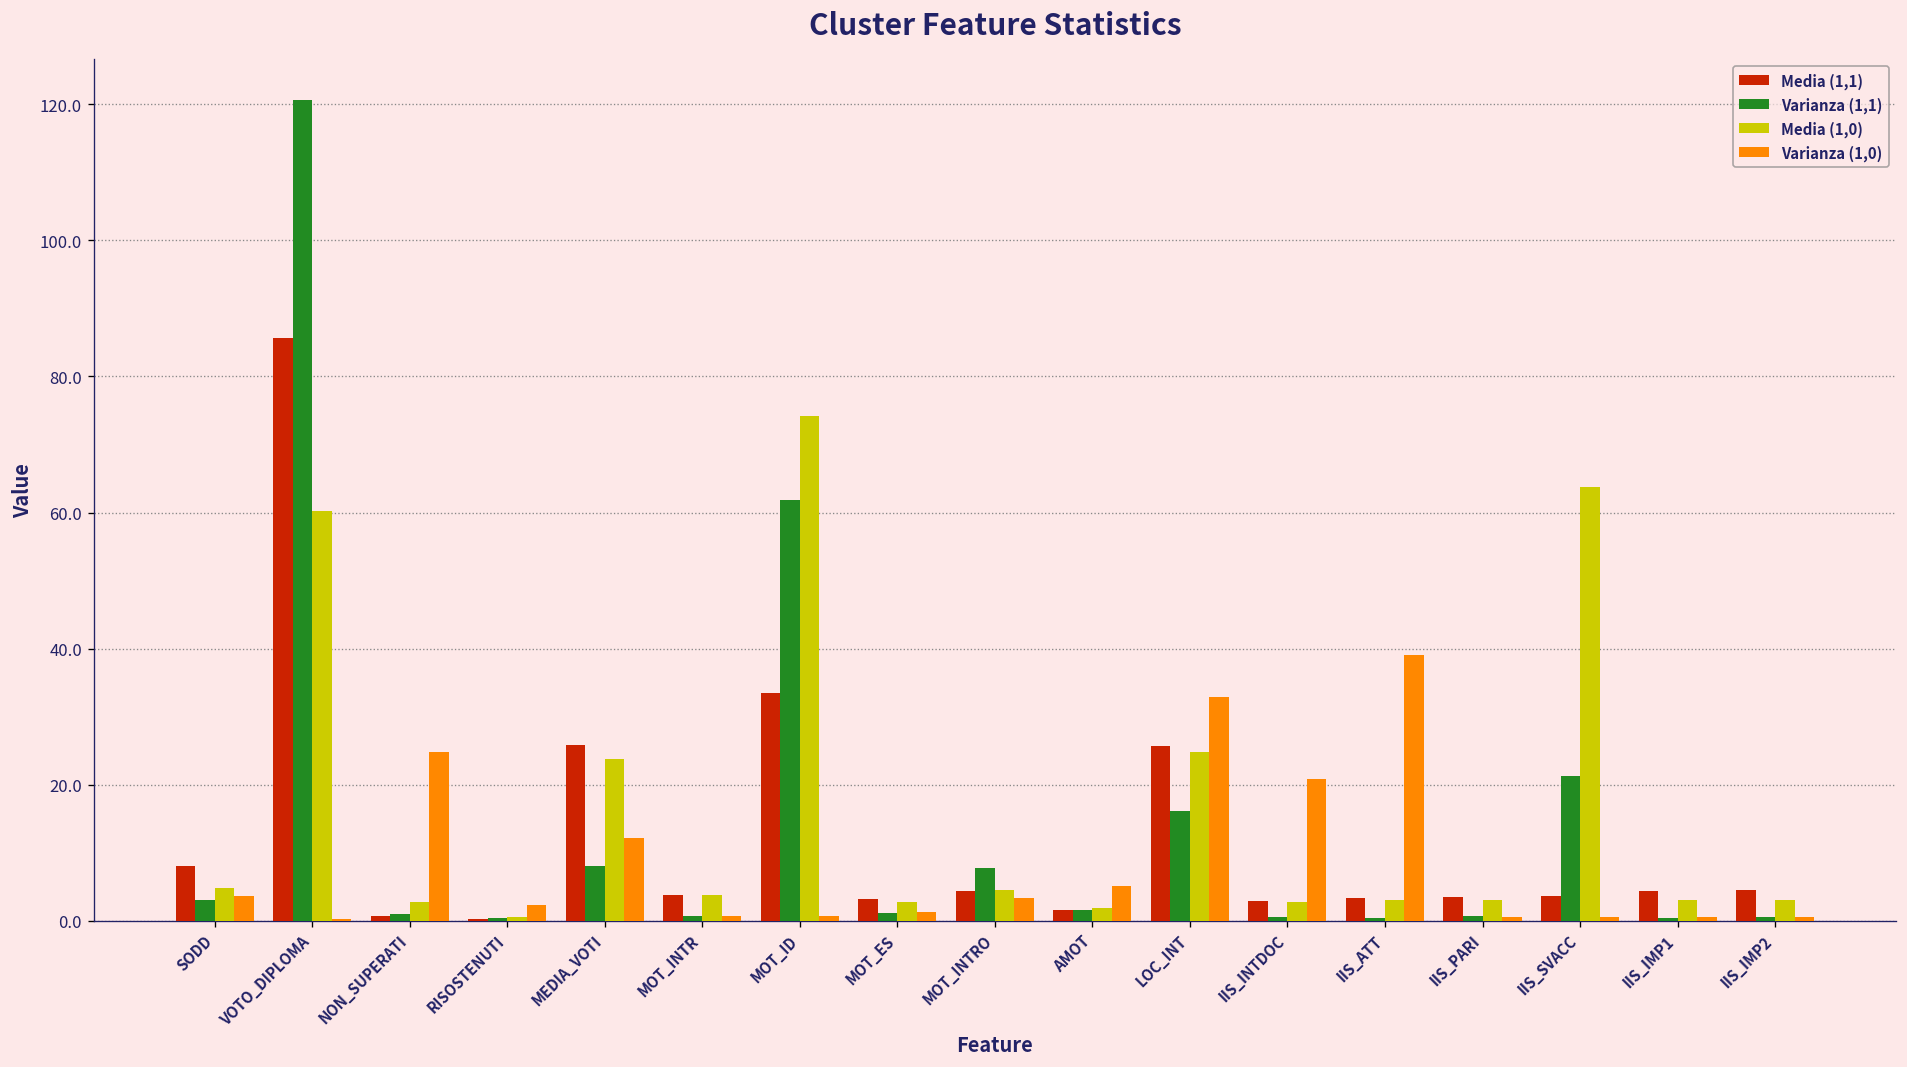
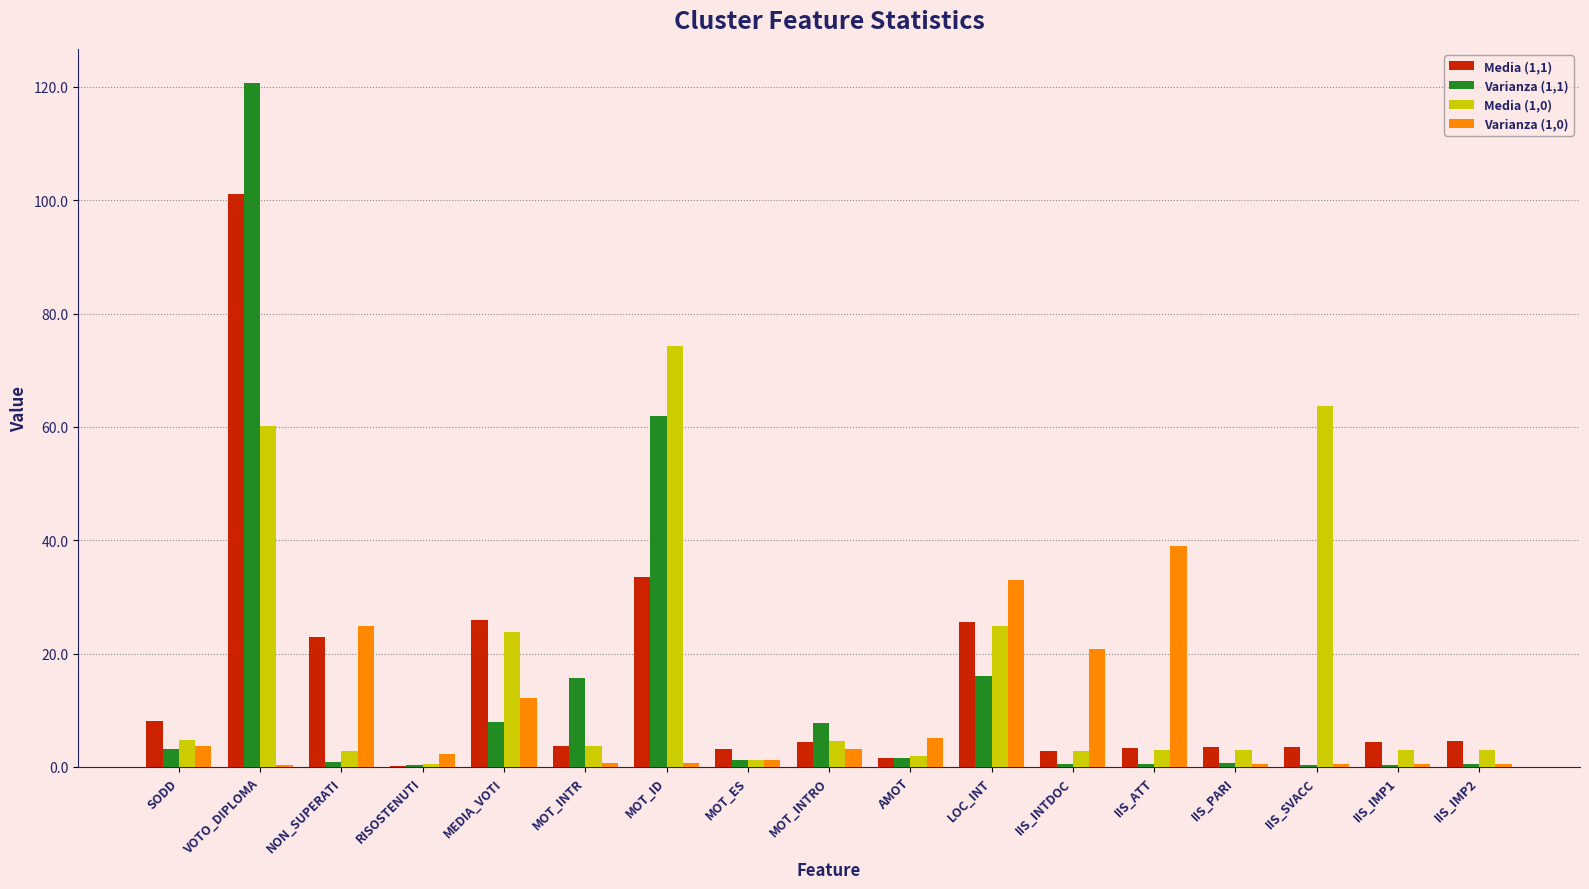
  {
    "Media (1,1)": {
      "SODD": 8,
-     "VOTO_DIPLOMA": 86,
-     "NON_SUPERATI": 1,
+     "VOTO_DIPLOMA": 101,
+     "NON_SUPERATI": 23,
      "MEDIA_VOTI": 26,
      "MOT_INTR": 4,
      "MOT_ID": 34,
      "MOT_ES": 3,
      "MOT_INTRO": 4,
      "AMOT": 2,
      "LOC_INT": 26,
      "IIS_INTDOC": 3,
      "IIS_ATT": 3,
      "IIS_PARI": 4,
      "IIS_SVACC": 4,
      "IIS_IMP1": 4,
      "IIS_IMP2": 5
    },
    "Varianza (1,1)": {
      "SODD": 3,
      "VOTO_DIPLOMA": 121,
      "NON_SUPERATI": 1,
      "MEDIA_VOTI": 8,
-     "MOT_INTR": 1,
+     "MOT_INTR": 16,
      "MOT_ID": 62,
      "MOT_ES": 1,
      "MOT_INTRO": 8,
      "AMOT": 2,
      "LOC_INT": 16,
      "IIS_INTDOC": 1,
      "IIS_ATT": 0,
      "IIS_PARI": 1,
-     "IIS_SVACC": 21,
+     "IIS_SVACC": 0,
      "IIS_IMP2": 1
    },
    "Media (1,0)": {
      "SODD": 5,
      "VOTO_DIPLOMA": 60,
      "NON_SUPERATI": 3,
      "RISOSTENUTI": 1,
      "MEDIA_VOTI": 24,
      "MOT_INTR": 4,
      "MOT_ID": 74,
-     "MOT_ES": 3,
+     "MOT_ES": 1,
      "MOT_INTRO": 5,
      "AMOT": 2,
      "LOC_INT": 25,
      "IIS_INTDOC": 3,
      "IIS_ATT": 3,
      "IIS_PARI": 3,
      "IIS_SVACC": 64,
      "IIS_IMP1": 3,
      "IIS_IMP2": 3
    },
    "Varianza (1,0)": {
      "SODD": 4,
      "NON_SUPERATI": 25,
      "RISOSTENUTI": 2,
      "MEDIA_VOTI": 12,
      "MOT_INTR": 1,
      "MOT_ID": 1,
      "MOT_ES": 1,
      "MOT_INTRO": 3,
      "AMOT": 5,
      "LOC_INT": 33,
      "IIS_INTDOC": 21,
      "IIS_ATT": 39,
      "IIS_PARI": 1,
      "IIS_SVACC": 1,
      "IIS_IMP1": 1,
      "IIS_IMP2": 1
    }
  }
